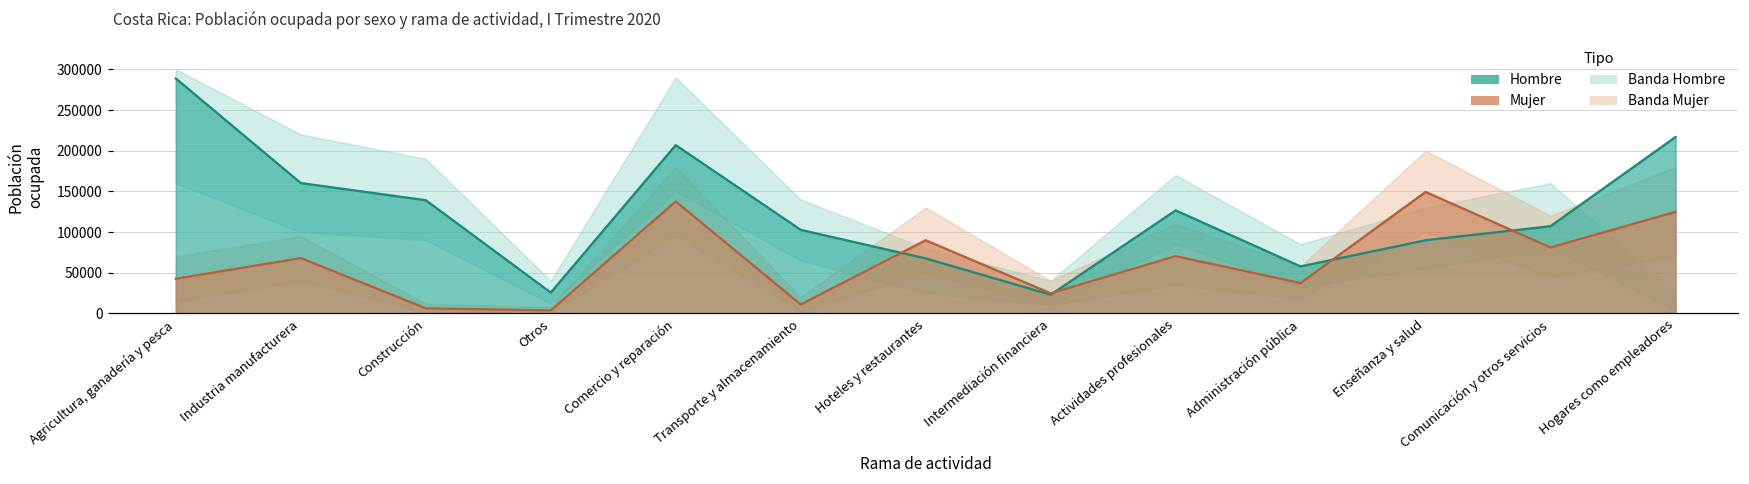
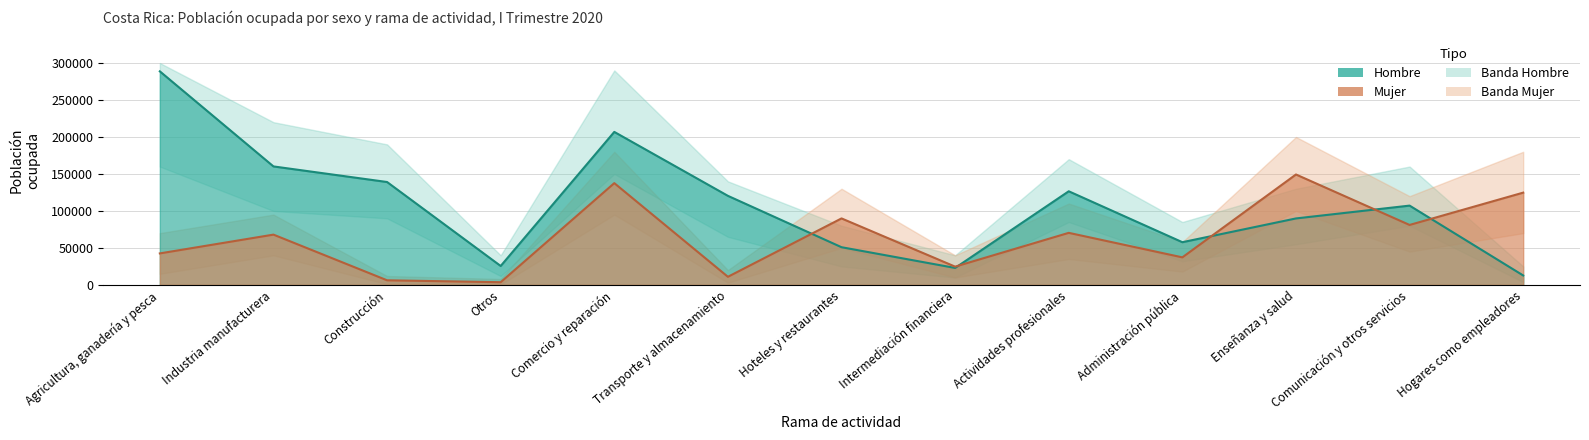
  {
    "Hombre": {
      "Agricultura, ganadería y pesca": 290000,
      "Industria manufacturera": 160000,
      "Construcción": 140000,
      "Otros": 30000,
      "Comercio y reparación": 210000,
-     "Transporte y almacenamiento": 100000,
-     "Hoteles y restaurantes": 70000,
+     "Transporte y almacenamiento": 120000,
+     "Hoteles y restaurantes": 50000,
      "Actividades profesionales": 130000,
      "Enseñanza y salud": 90000,
      "Comunicación y otros servicios": 110000,
-     "Hogares como empleadores": 220000
+     "Hogares como empleadores": 10000
    }
  }
